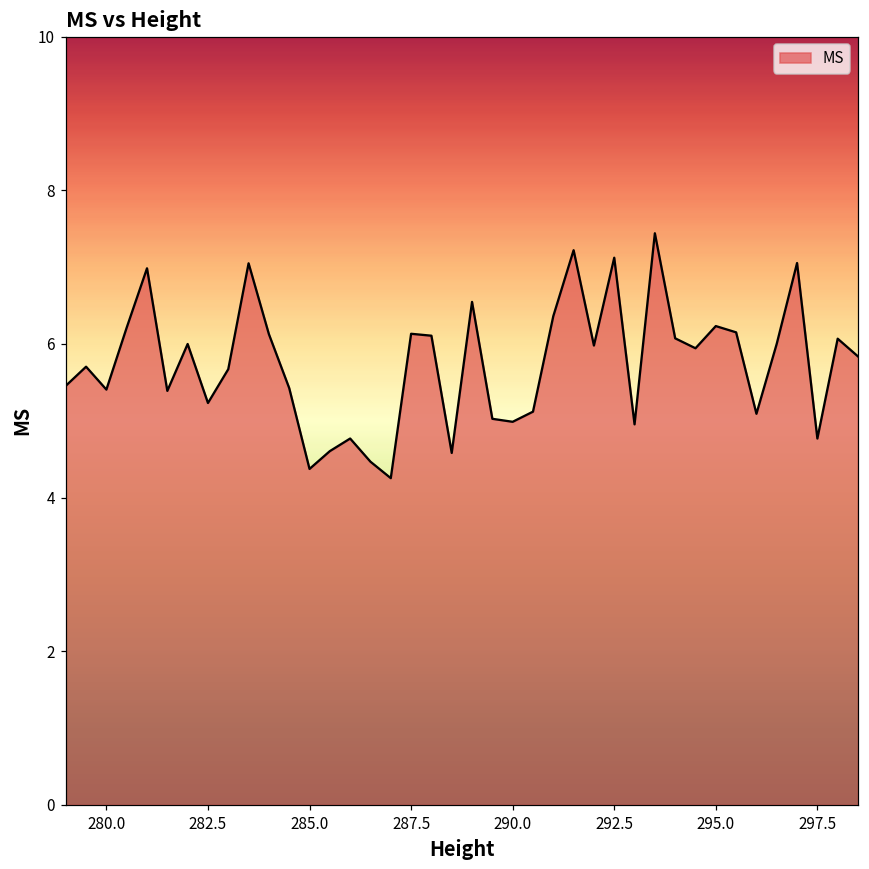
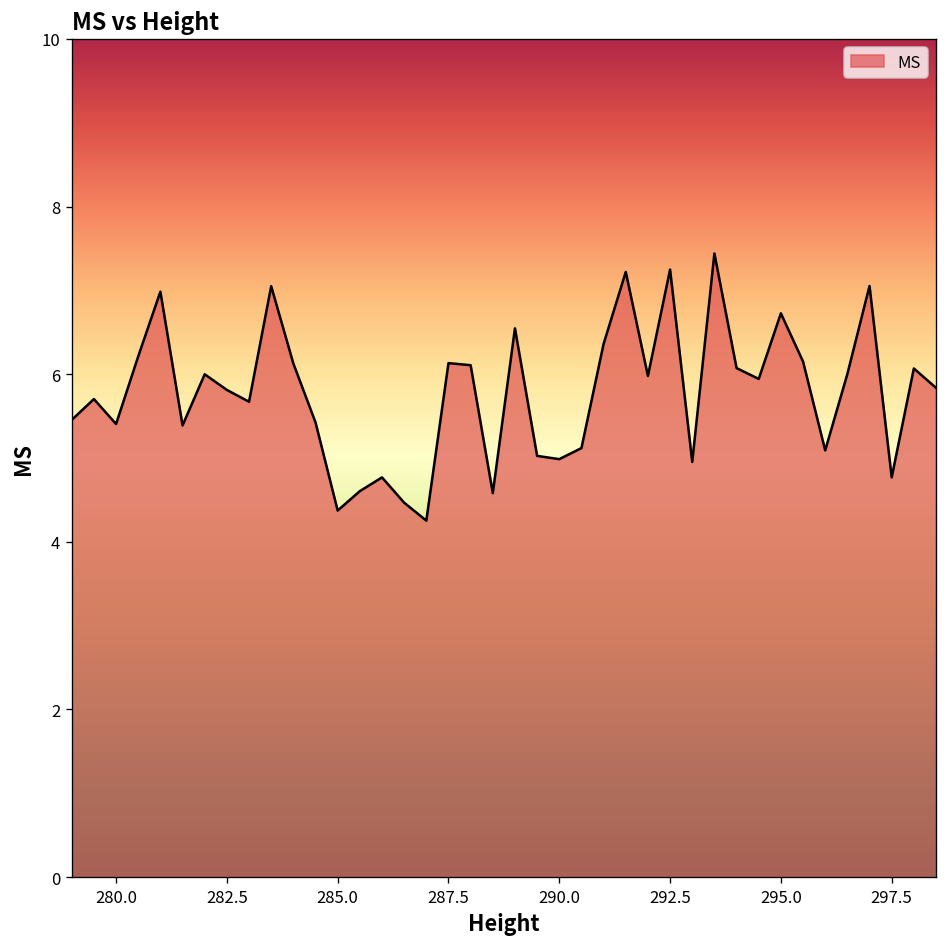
  {
    "280.0": 5.4,
-   "282.5": 5.2,
+   "282.5": 5.8,
    "285.0": 4.4,
    "287.5": 6.1,
    "290.0": 5.0,
-   "292.5": 7.1,
-   "295.0": 6.2,
+   "292.5": 7.2,
+   "295.0": 6.7,
    "297.5": 4.8
  }
